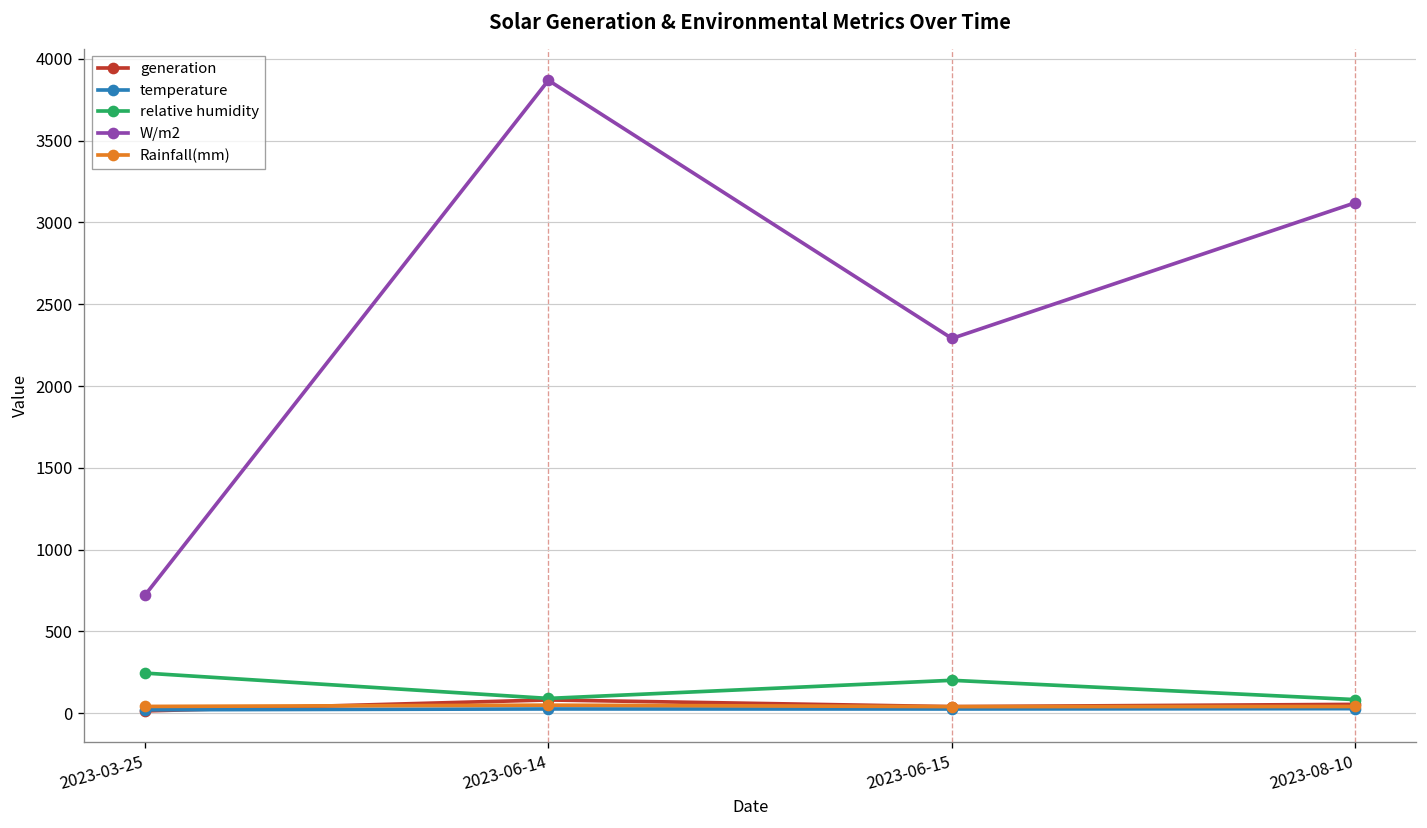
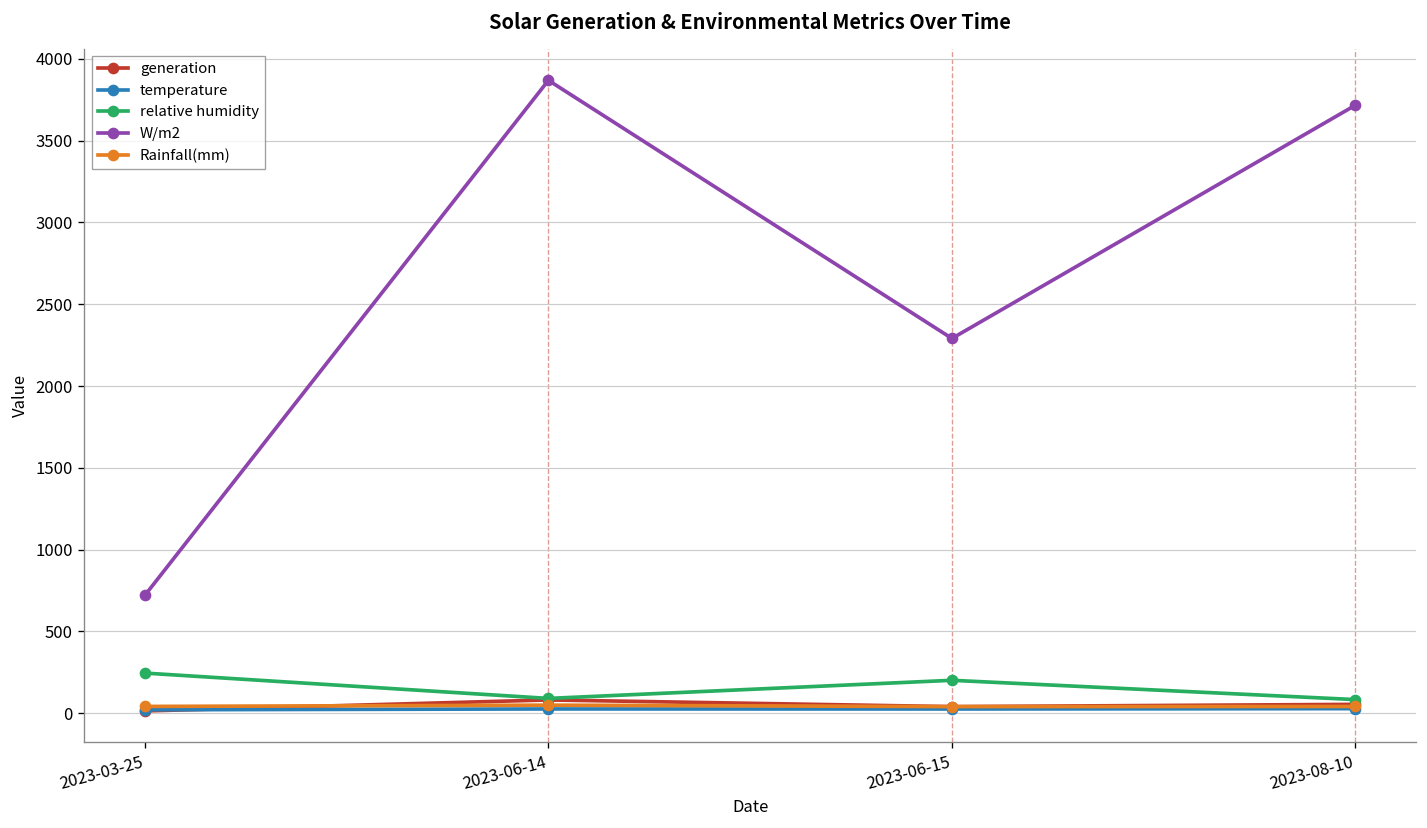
  {
    "temperature": {
      "2023-06-14": 30
    },
    "relative humidity": {
      "2023-03-25": 250,
      "2023-06-15": 200,
      "2023-08-10": 80
    },
    "W/m2": {
      "2023-03-25": 720,
      "2023-06-14": 3870,
      "2023-06-15": 2290,
-     "2023-08-10": 3120
+     "2023-08-10": 3720
    },
    "Rainfall(mm)": {
      "2023-03-25": 40,
      "2023-06-14": 50
    }
  }
